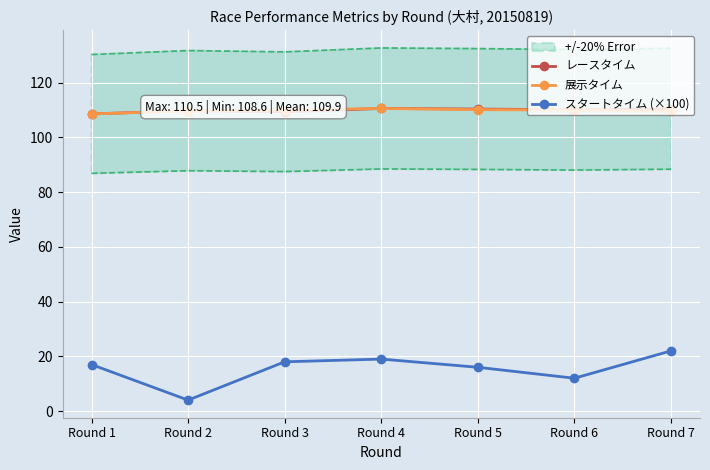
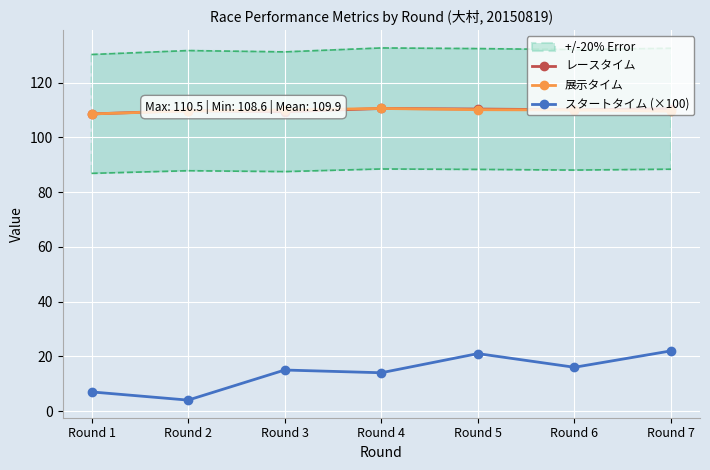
  {
    "+/-20% Error": {
      "Round 1": 130,
      "Round 2": 132,
      "Round 3": 131,
      "Round 4": 133,
      "Round 5": 132
    },
    "スタートタイム (×100)": {
-     "Round 1": 17,
+     "Round 1": 7,
      "Round 2": 4,
-     "Round 3": 18,
-     "Round 4": 19,
-     "Round 5": 16,
-     "Round 6": 12,
+     "Round 3": 15,
+     "Round 4": 14,
+     "Round 5": 21,
+     "Round 6": 16,
      "Round 7": 22
    }
  }
